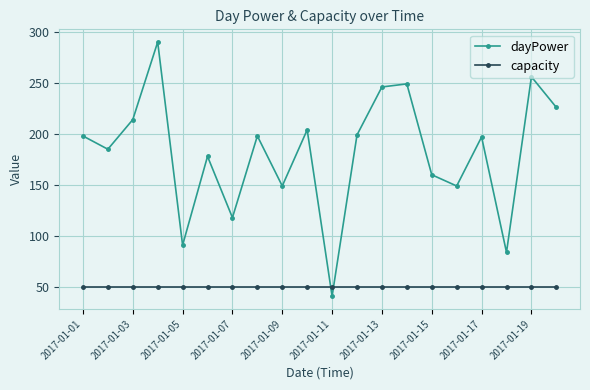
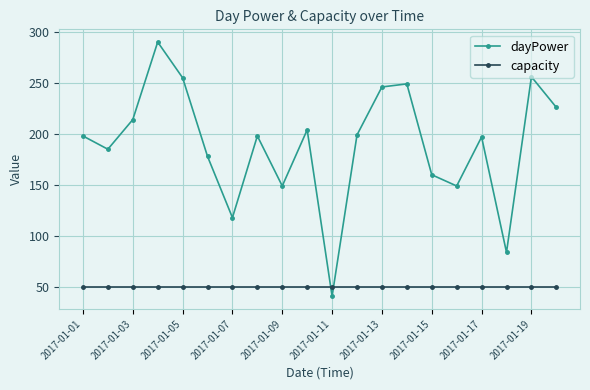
  {
    "dayPower": {
      "2017-01-01": 198,
      "2017-01-03": 214,
-     "2017-01-05": 91,
+     "2017-01-05": 255,
      "2017-01-07": 118,
      "2017-01-09": 149,
      "2017-01-11": 41,
      "2017-01-13": 246,
      "2017-01-15": 160,
      "2017-01-17": 197
    },
    "capacity": {
      "2017-01-01": 50,
      "2017-01-03": 50,
      "2017-01-05": 50,
      "2017-01-07": 50,
      "2017-01-09": 50,
      "2017-01-11": 50,
      "2017-01-13": 50,
      "2017-01-15": 50,
      "2017-01-17": 50,
      "2017-01-19": 50
    }
  }
